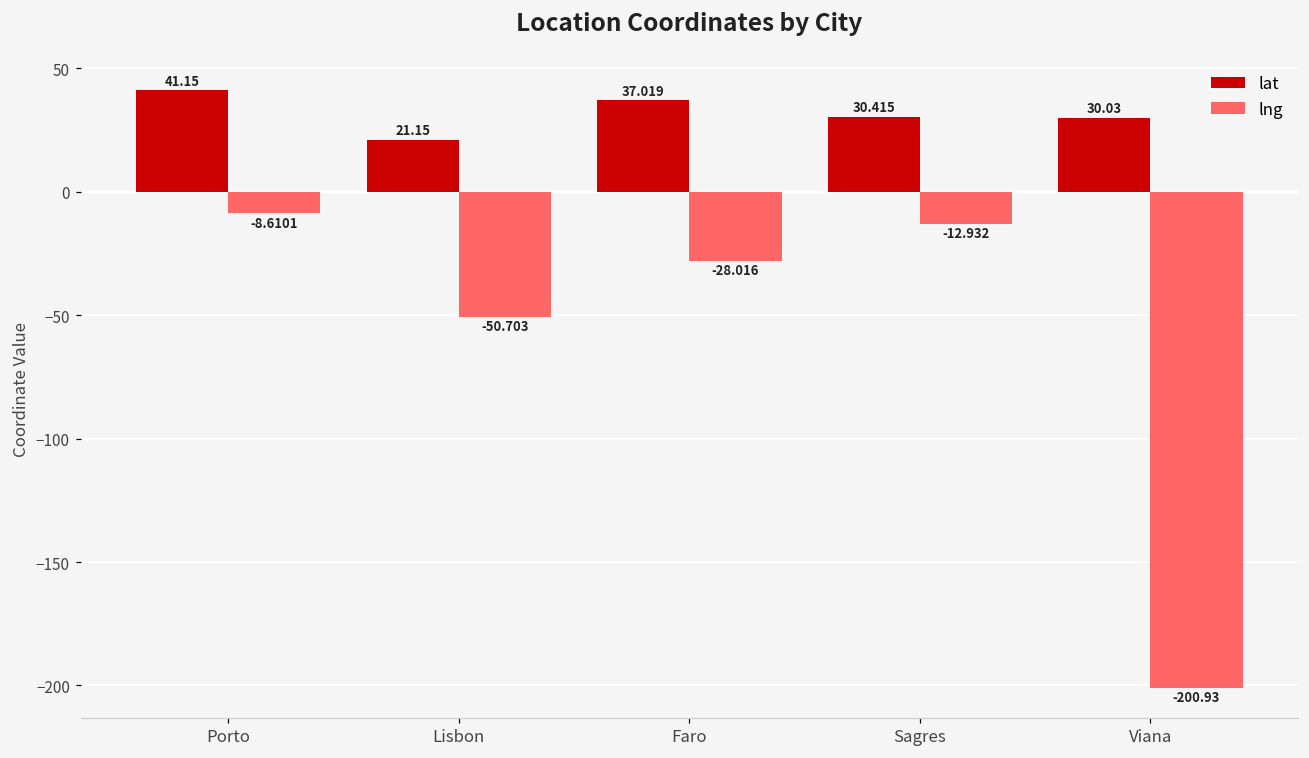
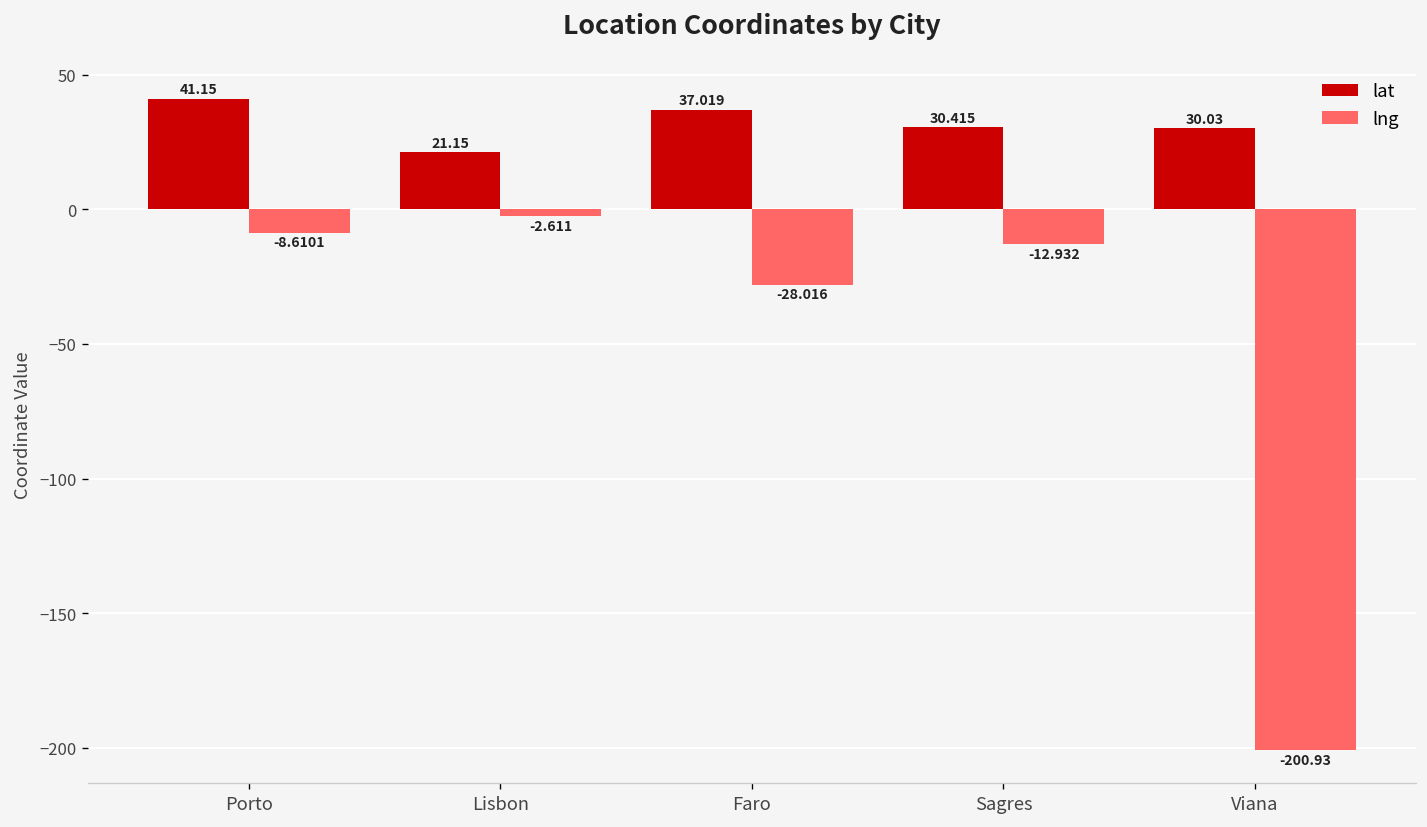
  {
    "lat": {
      "Porto": 41.15,
      "Lisbon": 21.15,
      "Faro": 37.019,
      "Sagres": 30.415,
      "Viana": 30.03
    },
    "lng": {
      "Porto": -8.6101,
-     "Lisbon": -50.703,
+     "Lisbon": -2.611,
      "Faro": -28.016,
      "Sagres": -12.932,
      "Viana": -200.93
    }
  }
